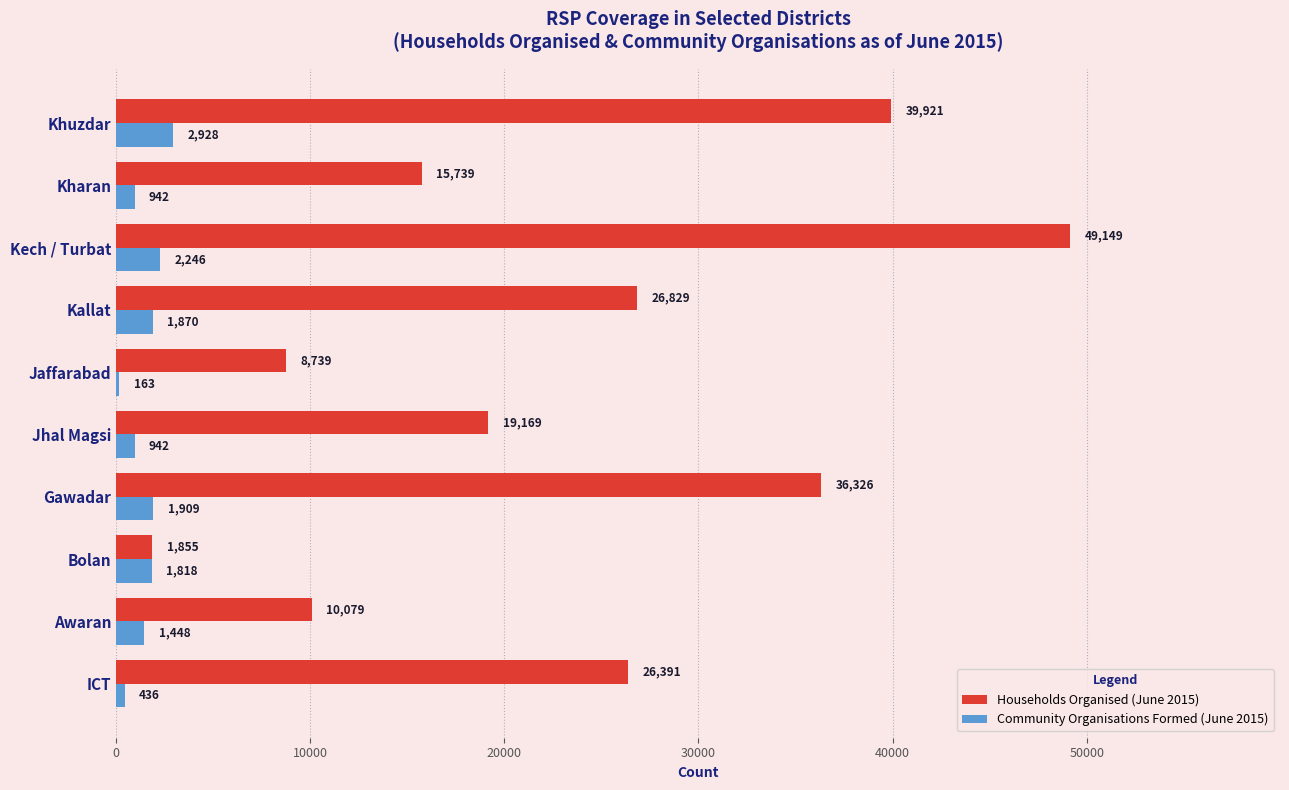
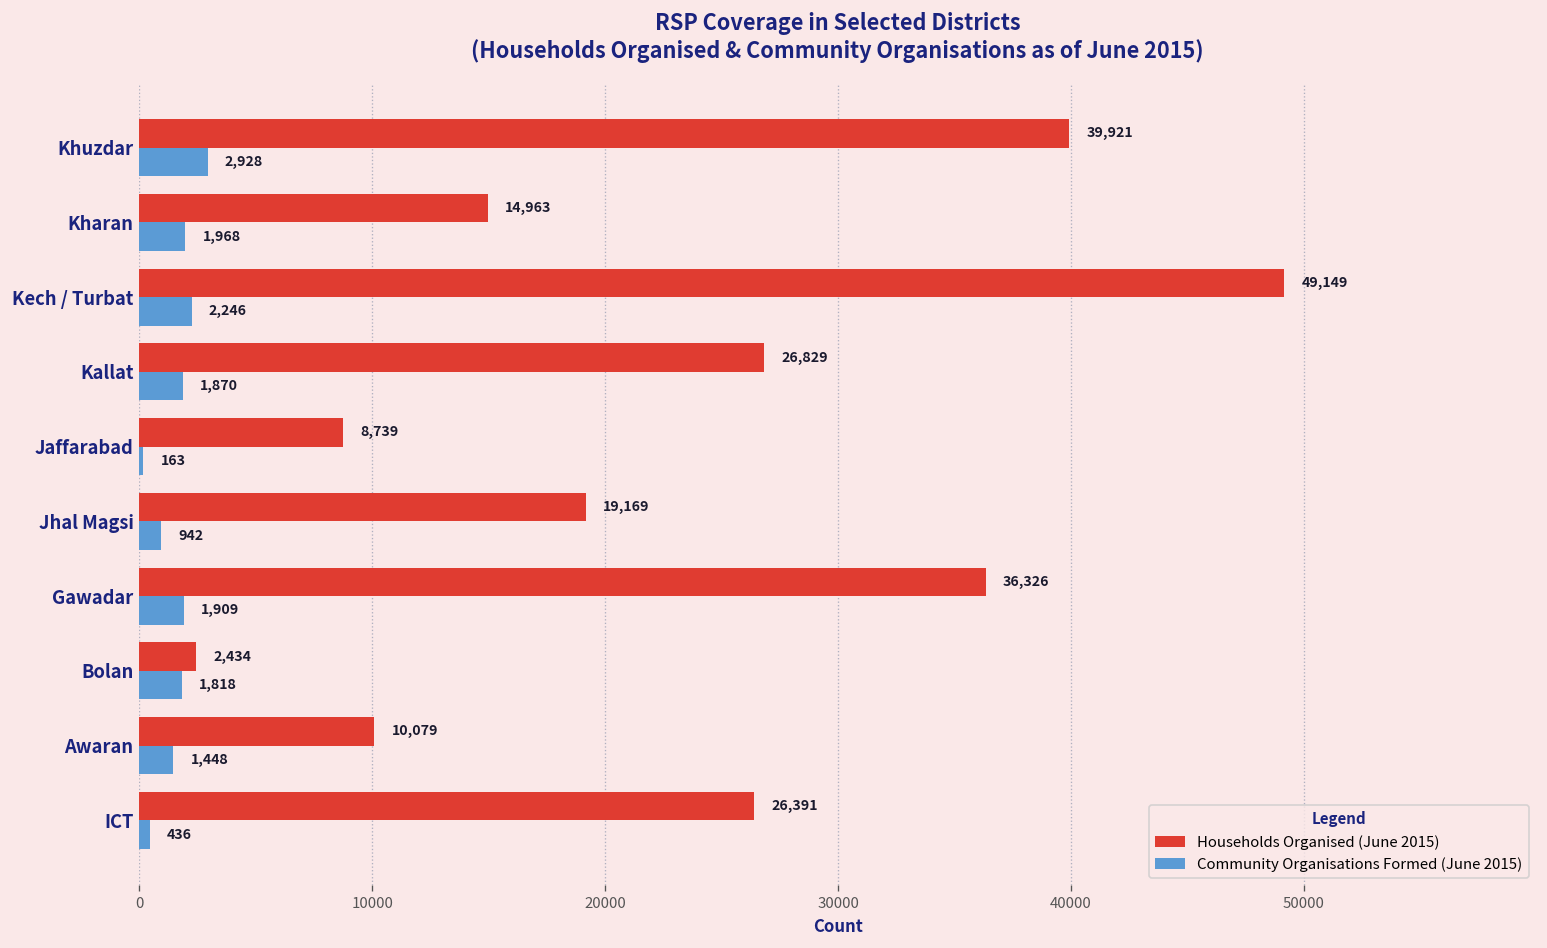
  {
    "Households Organised (June 2015)": {
      "Khuzdar": "39,921",
-     "Kharan": "15,739",
+     "Kharan": "14,963",
      "Kech / Turbat": "49,149",
      "Kallat": "26,829",
      "Jaffarabad": "8,739",
      "Jhal Magsi": "19,169",
      "Gawadar": "36,326",
-     "Bolan": "1,855",
+     "Bolan": "2,434",
      "Awaran": "10,079",
      "ICT": "26,391"
    },
    "Community Organisations Formed (June 2015)": {
      "Khuzdar": "2,928",
-     "Kharan": "942",
+     "Kharan": "1,968",
      "Kech / Turbat": "2,246",
      "Kallat": "1,870",
      "Jaffarabad": "163",
      "Jhal Magsi": "942",
      "Gawadar": "1,909",
      "Bolan": "1,818",
      "Awaran": "1,448",
      "ICT": "436"
    }
  }
